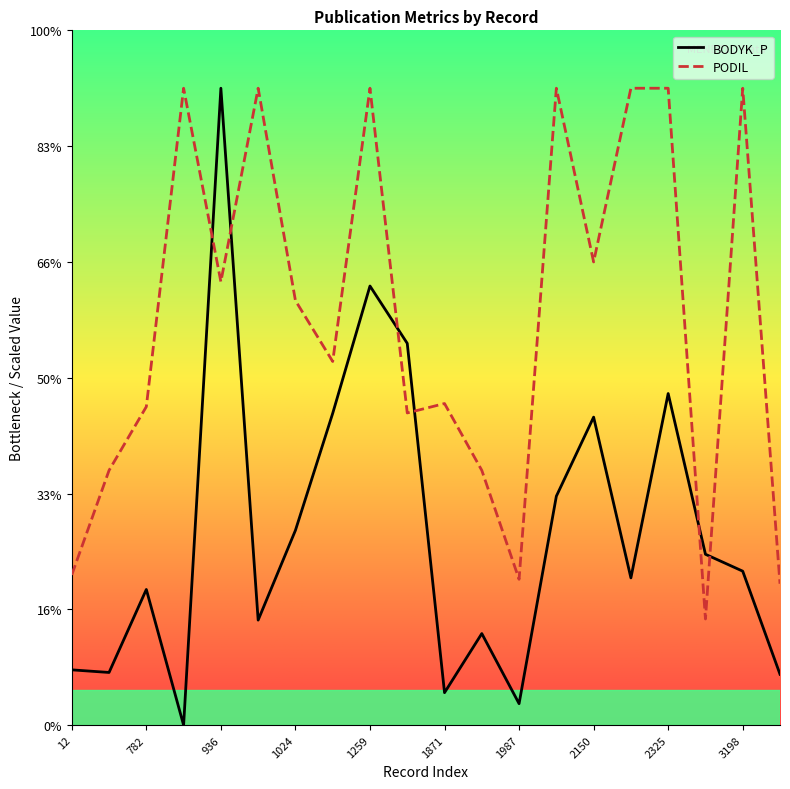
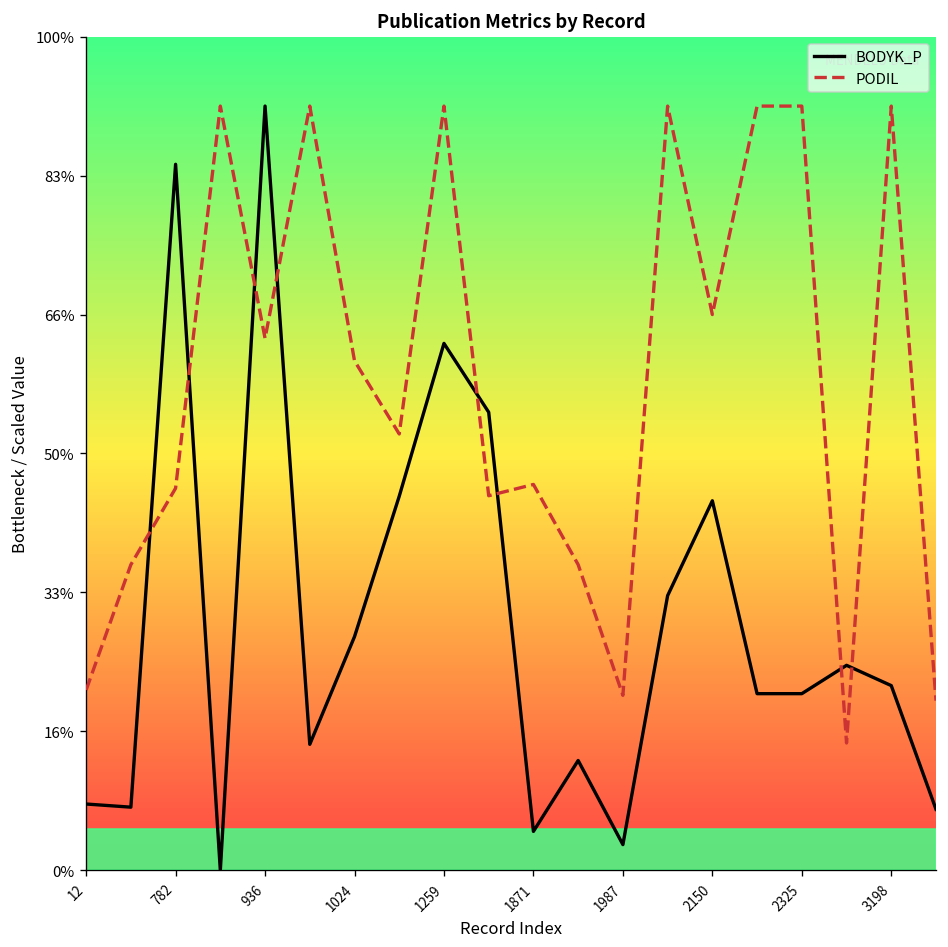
  {
    "BODYK_P": {
      "12": "8%",
-     "782": "20%",
+     "782": "85%",
      "936": "92%",
      "1024": "28%",
      "1259": "63%",
      "2150": "44%",
-     "2325": "48%",
+     "2325": "21%",
      "3198": "22%"
    },
    "PODIL": {
      "12": "22%",
      "782": "46%",
      "936": "64%",
      "1024": "61%",
      "1259": "92%",
      "1871": "46%",
      "1987": "21%",
      "2150": "67%",
      "2325": "92%",
      "3198": "92%"
    }
  }
